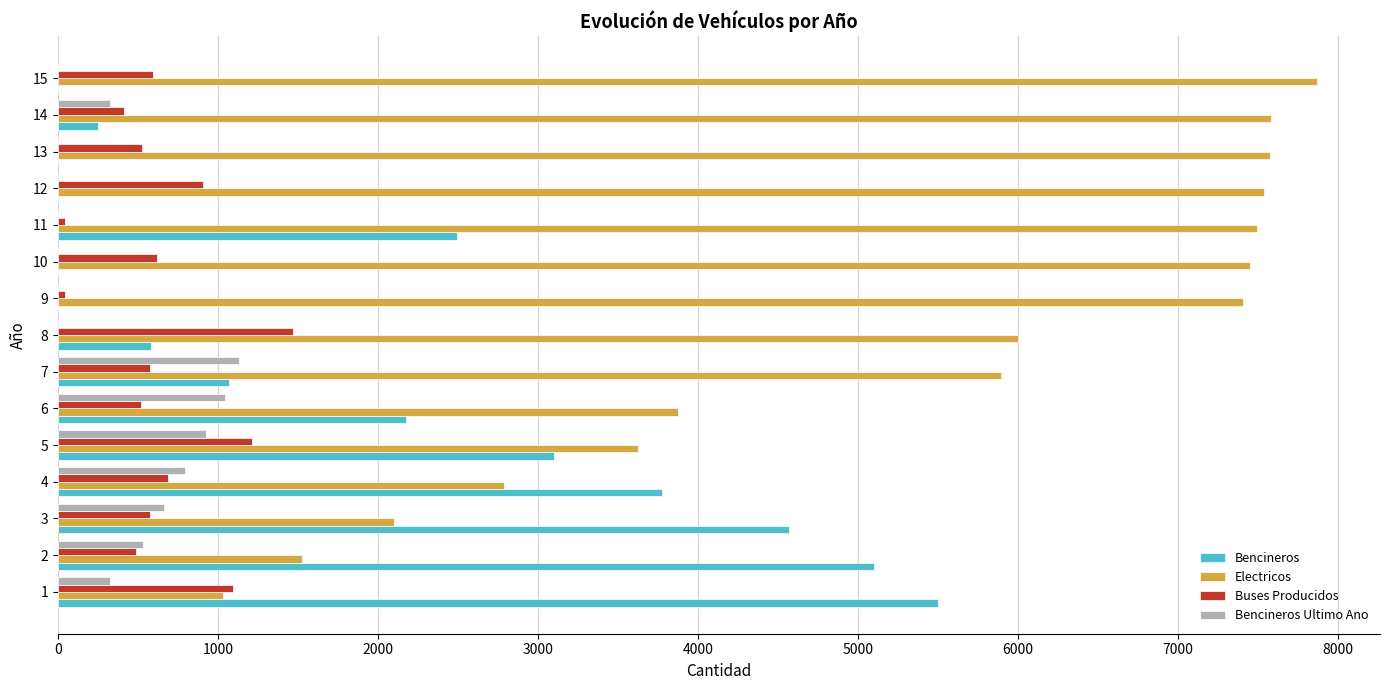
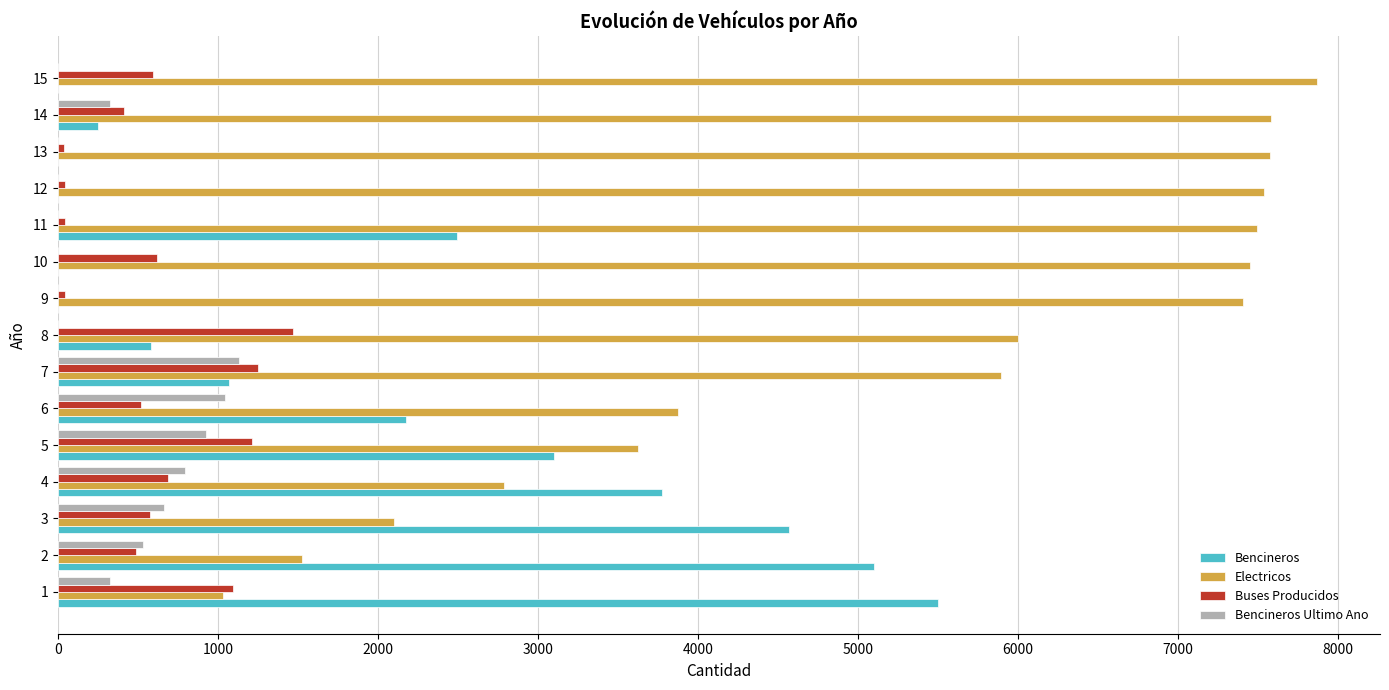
  {
    "Bencineros": {
      "15": 0,
      "14": 250,
      "13": 0,
      "12": 0,
      "11": 2500,
      "10": 0,
      "9": 0,
      "8": 590,
      "7": 1070,
      "6": 2180,
      "5": 3100,
      "4": 3780,
      "3": 4570,
      "2": 5100,
      "1": 5500
    },
    "Electricos": {
      "15": 7870,
      "14": 7590,
      "13": 7580,
      "12": 7540,
      "11": 7500,
      "10": 7450,
      "9": 7410,
      "8": 6000,
      "7": 5900,
      "6": 3880,
      "5": 3630,
      "4": 2790,
      "3": 2100,
      "2": 1530,
      "1": 1030
    },
    "Buses Producidos": {
      "15": 590,
      "14": 420,
-     "13": 520,
-     "12": 910,
+     "13": 40,
+     "12": 40,
      "11": 40,
      "10": 620,
      "9": 40,
      "8": 1470,
-     "7": 580,
+     "7": 1250,
      "6": 520,
      "5": 1210,
      "4": 690,
      "3": 580,
      "2": 490,
      "1": 1090
    },
    "Bencineros Ultimo Ano": {
      "15": 0,
      "14": 320,
      "13": 0,
      "12": 0,
      "11": 0,
      "10": 0,
      "9": 0,
      "8": 0,
      "7": 1130,
      "6": 1050,
      "5": 930,
      "4": 800,
      "3": 670,
      "2": 530,
      "1": 330
    }
  }
